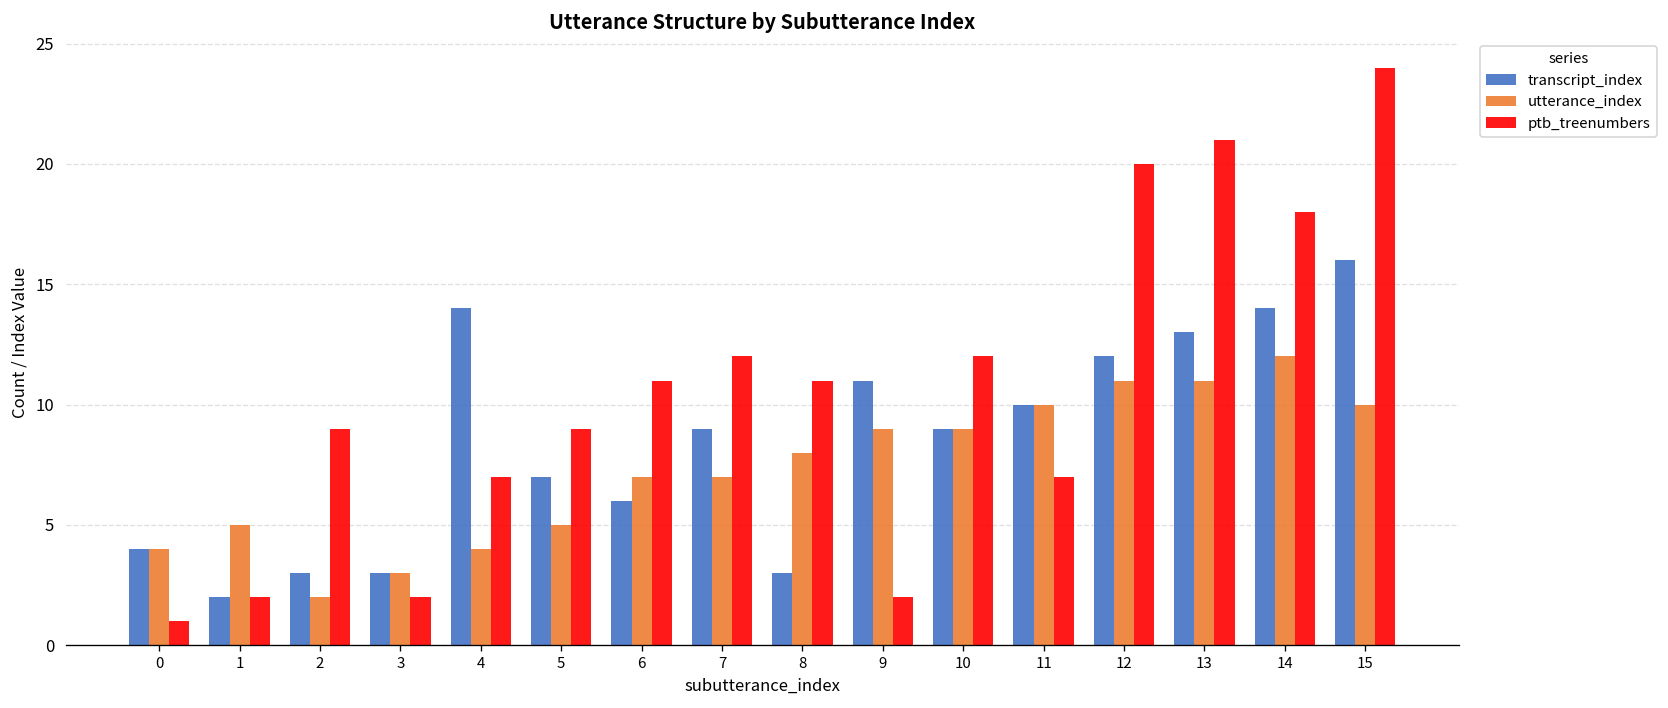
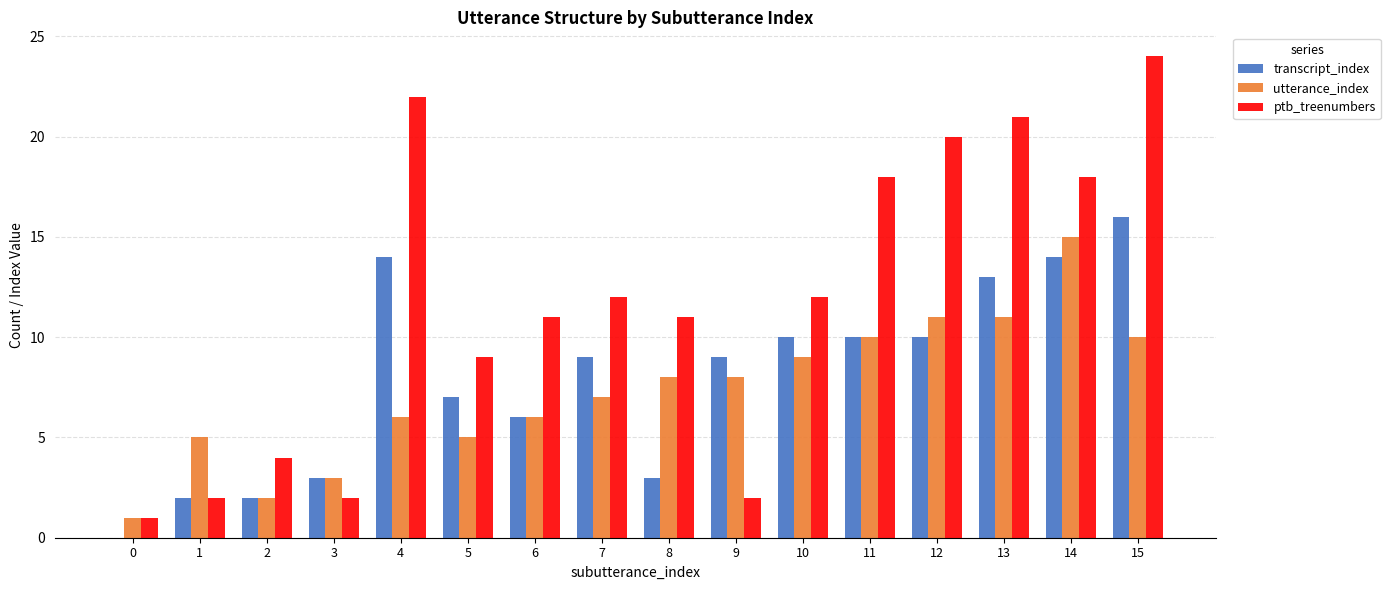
  {
    "transcript_index": {
-     "0": 4,
+     "0": 0,
      "1": 2,
-     "2": 3,
+     "2": 2,
      "3": 3,
      "4": 14,
      "5": 7,
      "6": 6,
      "7": 9,
      "8": 3,
-     "9": 11,
-     "10": 9,
+     "9": 9,
+     "10": 10,
      "11": 10,
-     "12": 12,
+     "12": 10,
      "13": 13,
      "14": 14,
      "15": 16
    },
    "utterance_index": {
-     "0": 4,
+     "0": 1,
      "1": 5,
      "2": 2,
      "3": 3,
-     "4": 4,
+     "4": 6,
      "5": 5,
-     "6": 7,
+     "6": 6,
      "7": 7,
      "8": 8,
-     "9": 9,
+     "9": 8,
      "10": 9,
      "11": 10,
      "12": 11,
      "13": 11,
-     "14": 12,
+     "14": 15,
      "15": 10
    },
    "ptb_treenumbers": {
      "0": 1,
      "1": 2,
-     "2": 9,
+     "2": 4,
      "3": 2,
-     "4": 7,
+     "4": 22,
      "5": 9,
      "6": 11,
      "7": 12,
      "8": 11,
      "9": 2,
      "10": 12,
-     "11": 7,
+     "11": 18,
      "12": 20,
      "13": 21,
      "14": 18,
      "15": 24
    }
  }
